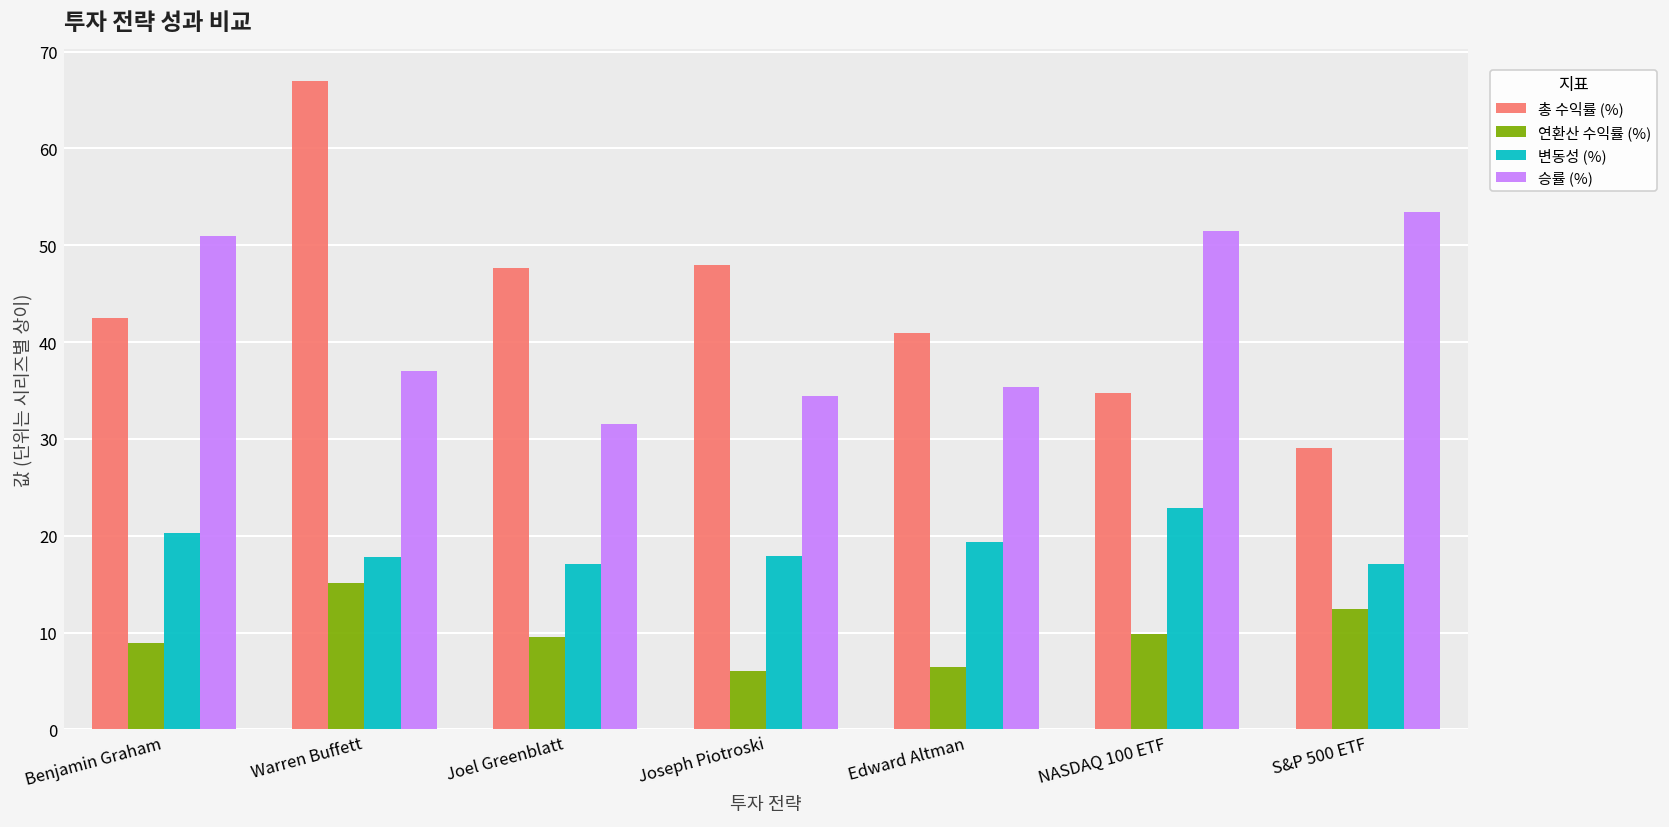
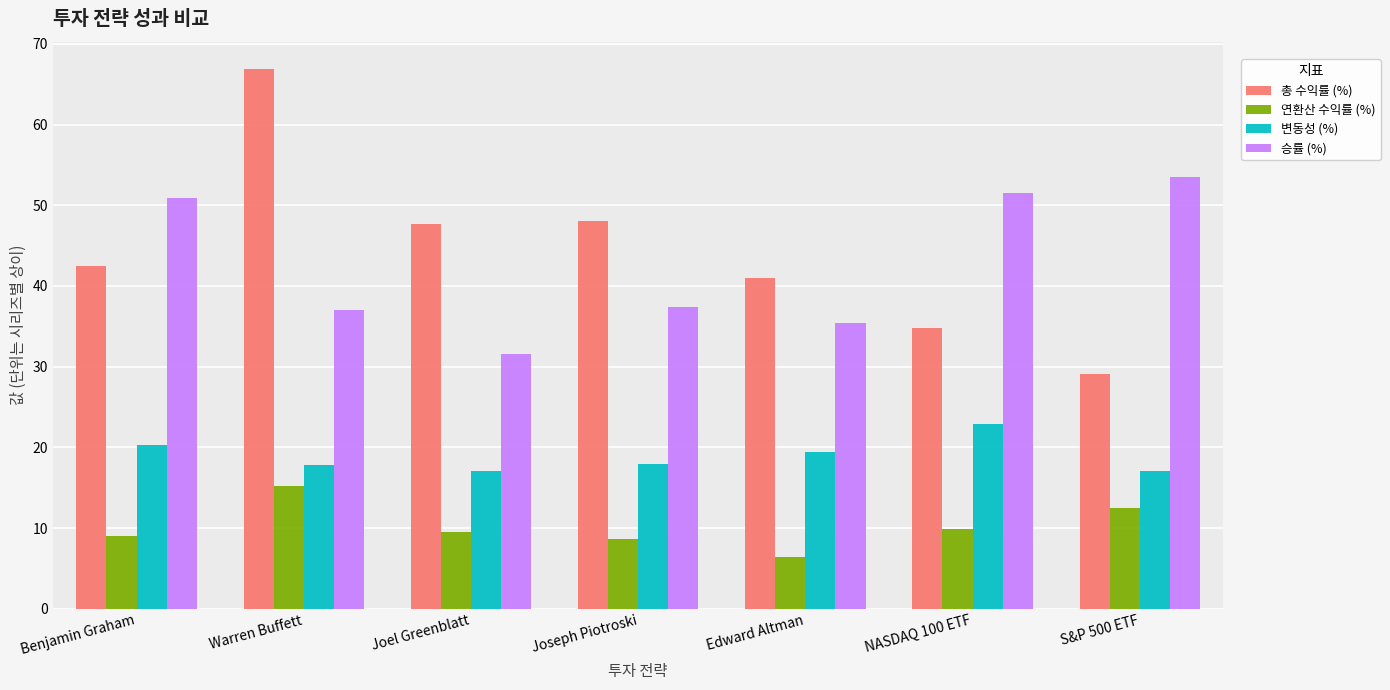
  {
    "총 수익률 (%)": {
      "Benjamin Graham": 42,
      "Warren Buffett": 67,
      "Joel Greenblatt": 48,
      "Joseph Piotroski": 48,
      "Edward Altman": 41,
      "NASDAQ 100 ETF": 35,
      "S&P 500 ETF": 29
    },
    "연환산 수익률 (%)": {
      "Benjamin Graham": 9,
      "Warren Buffett": 15,
      "Joel Greenblatt": 10,
-     "Joseph Piotroski": 6,
+     "Joseph Piotroski": 9,
      "Edward Altman": 6,
      "NASDAQ 100 ETF": 10,
      "S&P 500 ETF": 12
    },
    "변동성 (%)": {
      "Benjamin Graham": 20,
      "Warren Buffett": 18,
      "Joel Greenblatt": 17,
      "Joseph Piotroski": 18,
      "Edward Altman": 19,
      "NASDAQ 100 ETF": 23,
      "S&P 500 ETF": 17
    },
    "승률 (%)": {
      "Benjamin Graham": 51,
      "Warren Buffett": 37,
      "Joel Greenblatt": 32,
-     "Joseph Piotroski": 34,
+     "Joseph Piotroski": 37,
      "Edward Altman": 35,
      "NASDAQ 100 ETF": 51,
      "S&P 500 ETF": 53
    }
  }
